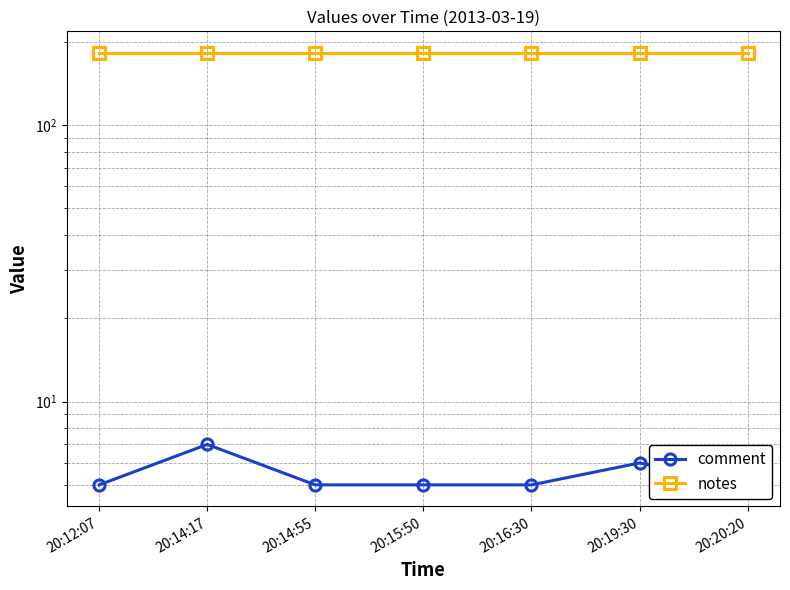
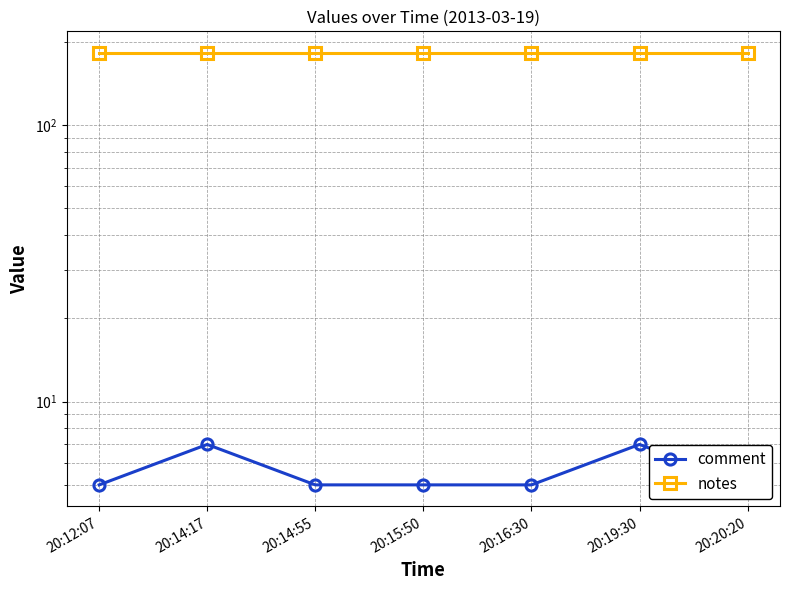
  {
    "comment": {
      "20:12:07": 5,
      "20:14:17": 7,
      "20:14:55": 5,
      "20:15:50": 5,
      "20:16:30": 5,
-     "20:19:30": 6
+     "20:19:30": 7
    },
    "notes": {
      "20:12:07": 180,
      "20:14:17": 180,
      "20:14:55": 180,
      "20:15:50": 180,
      "20:16:30": 180,
      "20:19:30": 180,
      "20:20:20": 180
    }
  }
